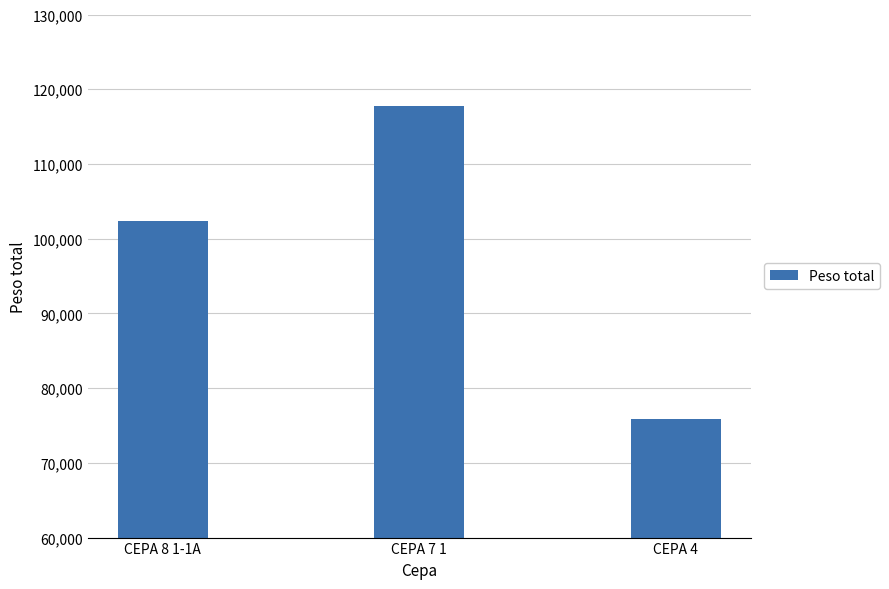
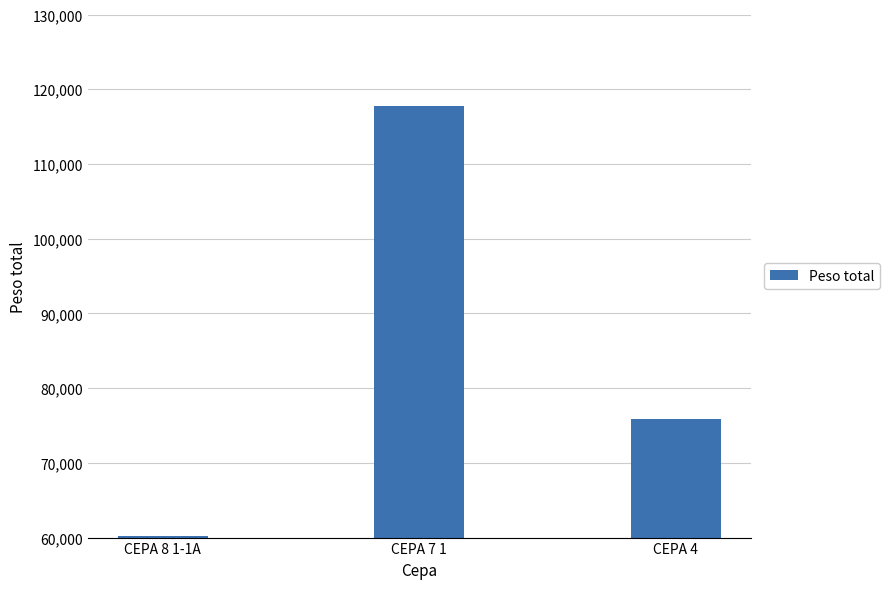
  {
-   "CEPA 8 1-1A": "102,000",
+   "CEPA 8 1-1A": "60,000",
    "CEPA 7 1": "118,000",
    "CEPA 4": "76,000"
  }
